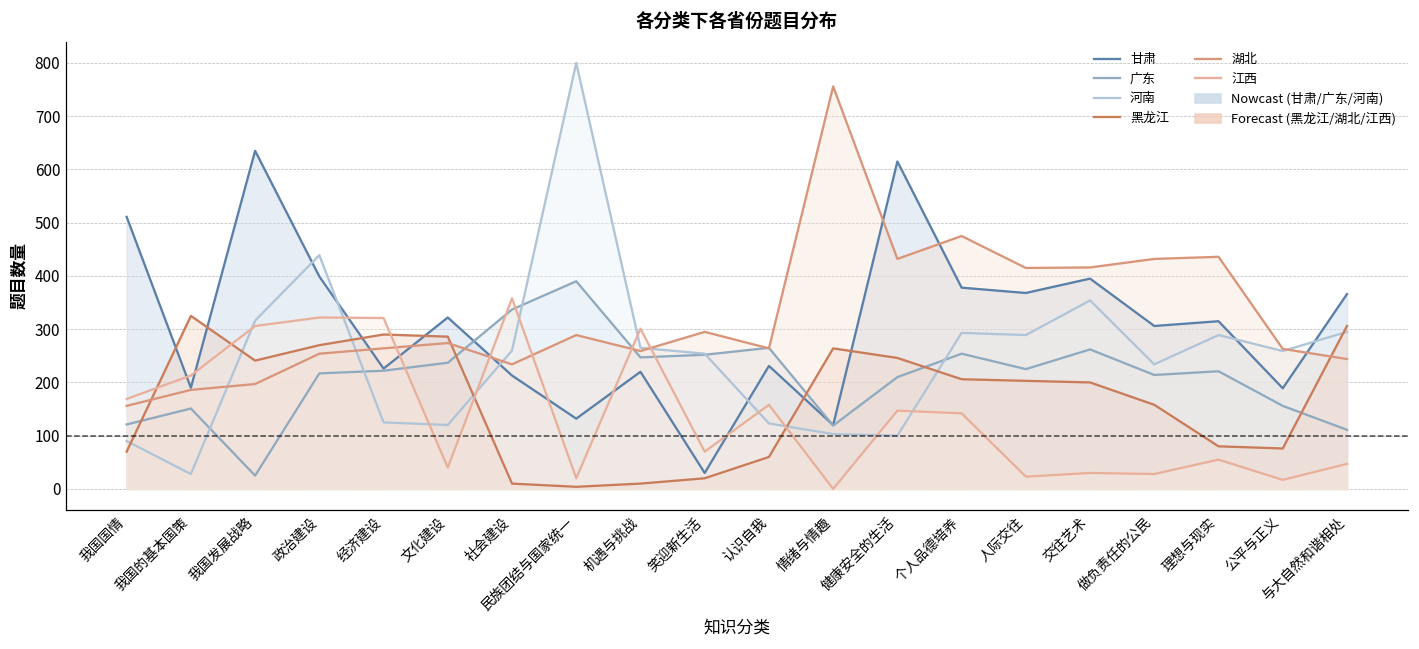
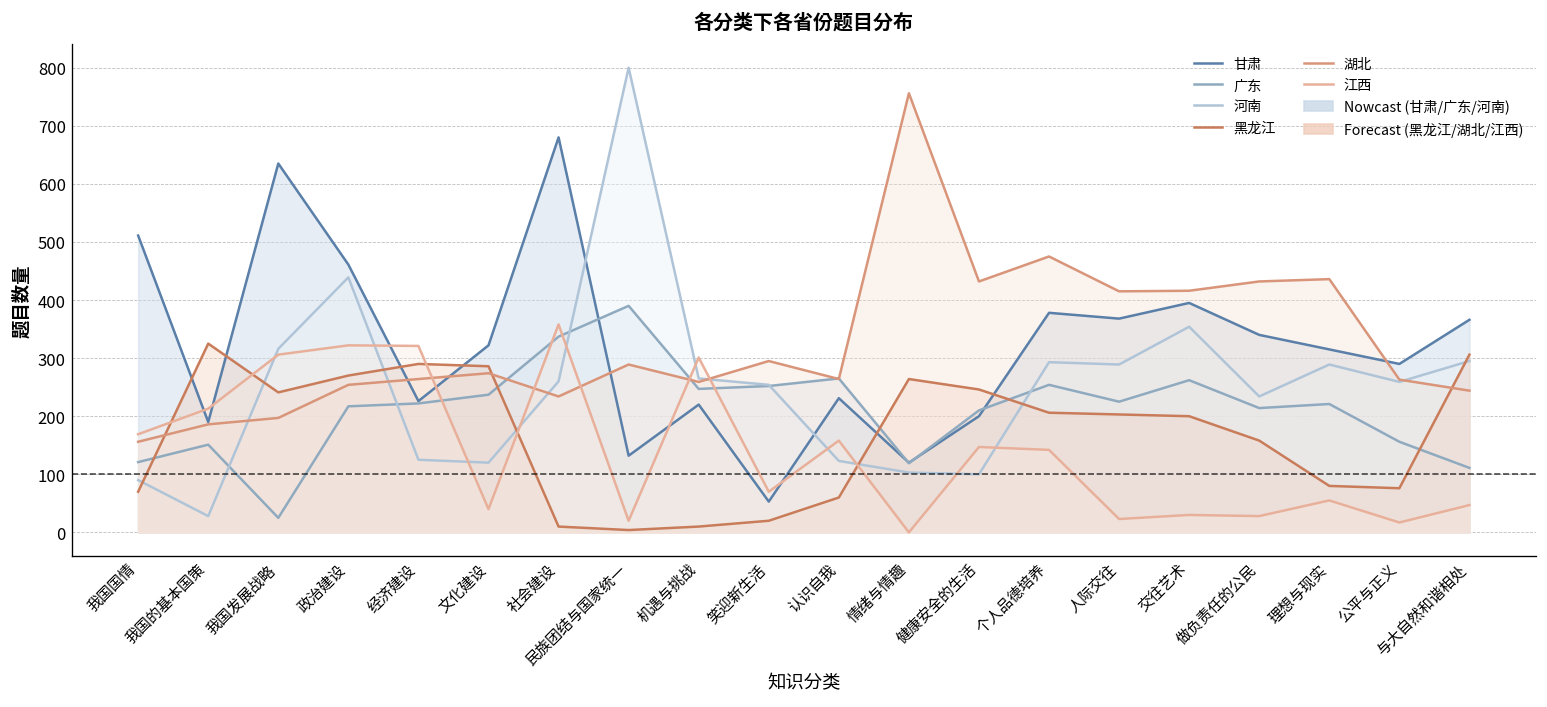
  {
    "甘肃": {
      "我国国情": 510,
      "我国发展战略": 640,
-     "政治建设": 400,
+     "政治建设": 460,
      "文化建设": 320,
-     "社会建设": 210,
+     "社会建设": 680,
      "民族团结与国家统一": 130,
      "机遇与挑战": 220,
-     "笑迎新生活": 30,
+     "笑迎新生活": 50,
      "认识自我": 230,
-     "健康安全的生活": 620,
+     "健康安全的生活": 200,
      "个人品德培养": 380,
      "人际交往": 370,
      "交往艺术": 400,
-     "做负责任的公民": 310,
+     "做负责任的公民": 340,
      "理想与现实": 320,
-     "公平与正义": 190,
+     "公平与正义": 290,
      "与大自然和谐相处": 370
    }
  }
